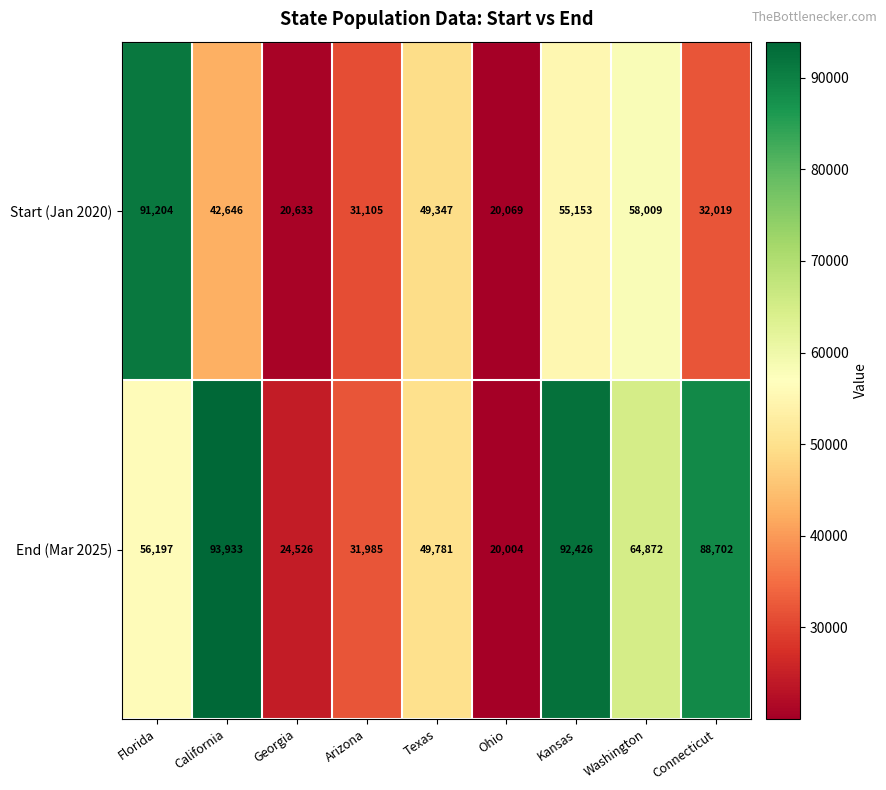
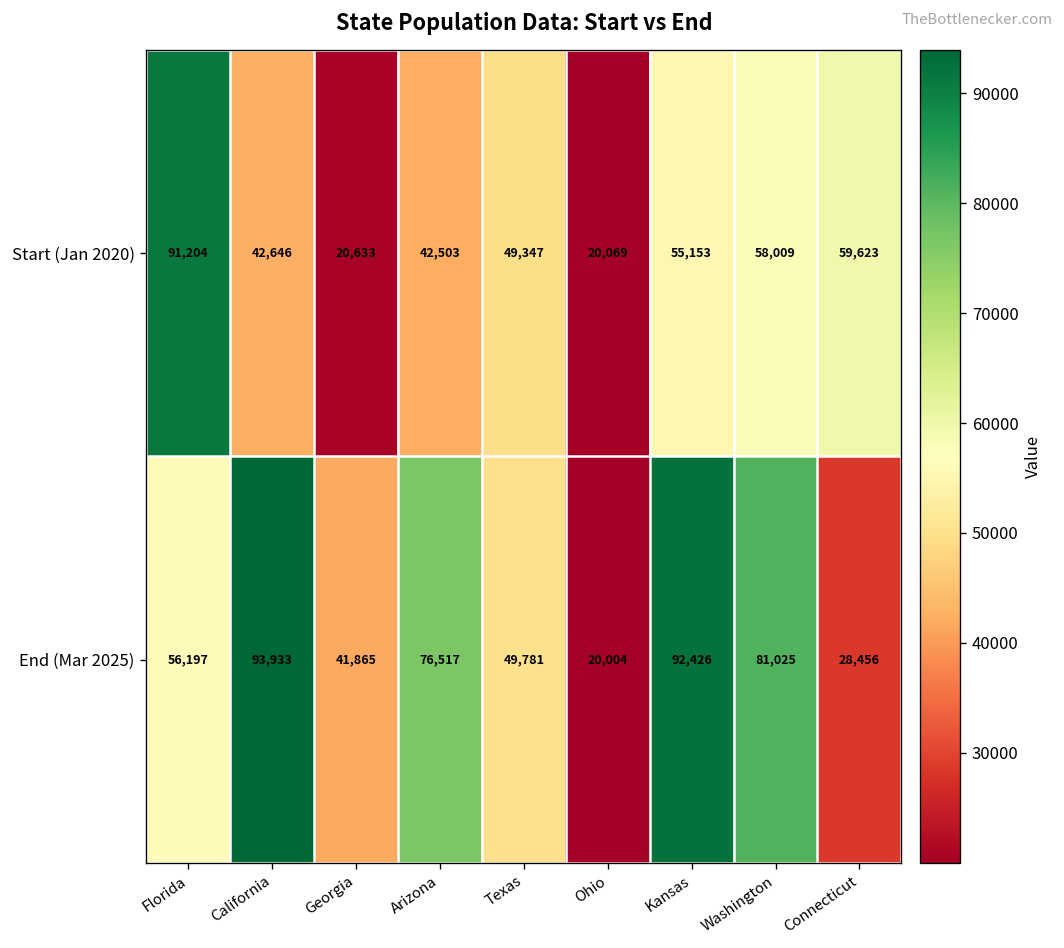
  {
    "Start (Jan 2020)": {
      "Florida": "91,204",
      "California": "42,646",
      "Georgia": "20,633",
-     "Arizona": "31,105",
+     "Arizona": "42,503",
      "Texas": "49,347",
      "Ohio": "20,069",
      "Kansas": "55,153",
      "Washington": "58,009",
-     "Connecticut": "32,019"
+     "Connecticut": "59,623"
    },
    "End (Mar 2025)": {
      "Florida": "56,197",
      "California": "93,933",
-     "Georgia": "24,526",
-     "Arizona": "31,985",
+     "Georgia": "41,865",
+     "Arizona": "76,517",
      "Texas": "49,781",
      "Ohio": "20,004",
      "Kansas": "92,426",
-     "Washington": "64,872",
-     "Connecticut": "88,702"
+     "Washington": "81,025",
+     "Connecticut": "28,456"
    }
  }
